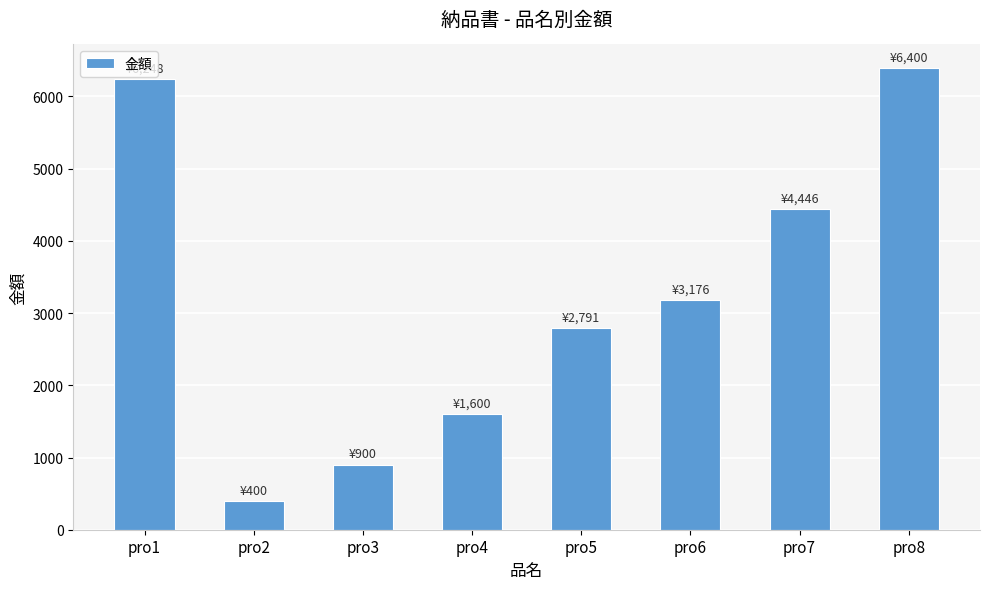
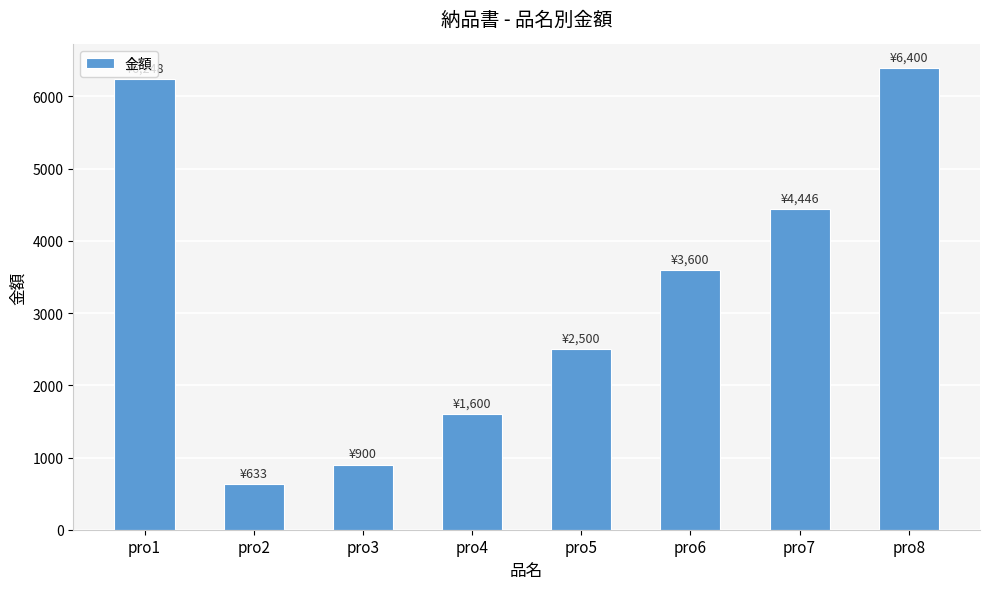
  {
-   "pro2": "¥400",
+   "pro2": "¥633",
    "pro3": "¥900",
    "pro4": "¥1,600",
-   "pro5": "¥2,791",
-   "pro6": "¥3,176",
+   "pro5": "¥2,500",
+   "pro6": "¥3,600",
    "pro7": "¥4,446",
    "pro8": "¥6,400"
  }
